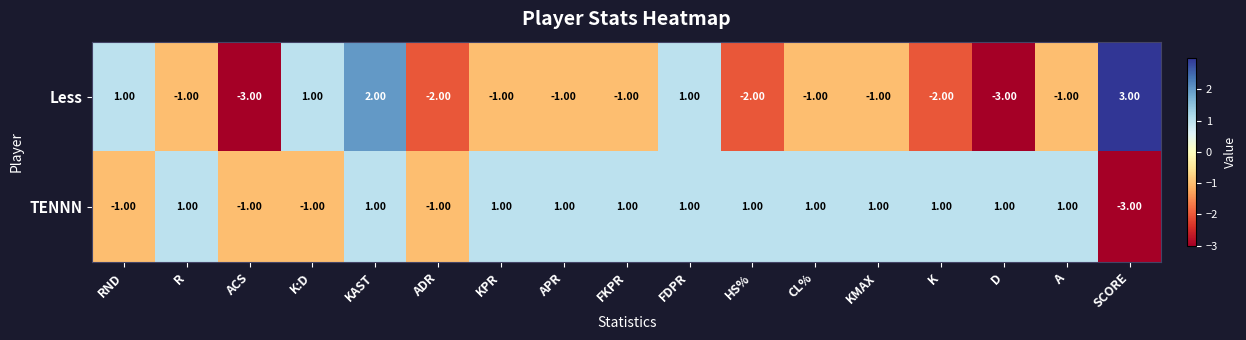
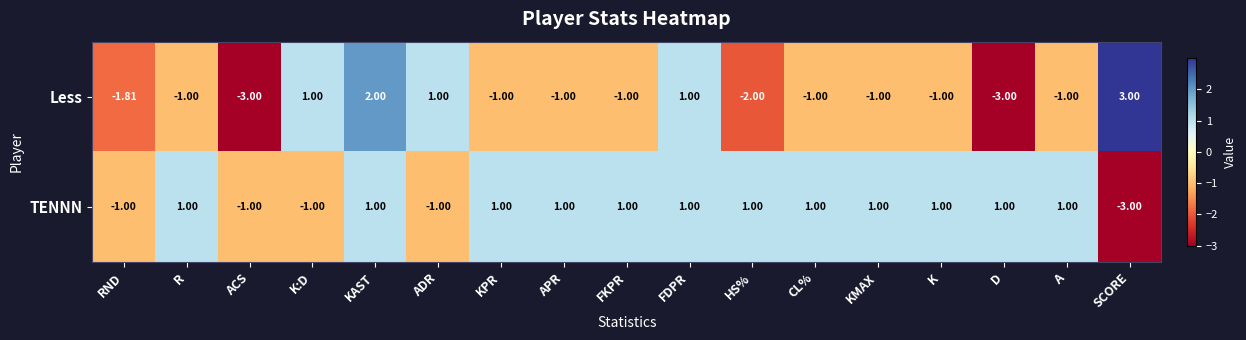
  {
    "Less": {
-     "RND": 1.00,
+     "RND": -1.81,
      "R": -1.00,
      "ACS": -3.00,
      "K:D": 1.00,
      "KAST": 2.00,
-     "ADR": -2.00,
+     "ADR": 1.00,
      "KPR": -1.00,
      "APR": -1.00,
      "FKPR": -1.00,
      "FDPR": 1.00,
      "HS%": -2.00,
      "CL%": -1.00,
      "KMAX": -1.00,
-     "K": -2.00,
+     "K": -1.00,
      "D": -3.00,
      "A": -1.00,
      "SCORE": 3.00
    },
    "TENNN": {
      "RND": -1.00,
      "R": 1.00,
      "ACS": -1.00,
      "K:D": -1.00,
      "KAST": 1.00,
      "ADR": -1.00,
      "KPR": 1.00,
      "APR": 1.00,
      "FKPR": 1.00,
      "FDPR": 1.00,
      "HS%": 1.00,
      "CL%": 1.00,
      "KMAX": 1.00,
      "K": 1.00,
      "D": 1.00,
      "A": 1.00,
      "SCORE": -3.00
    }
  }
